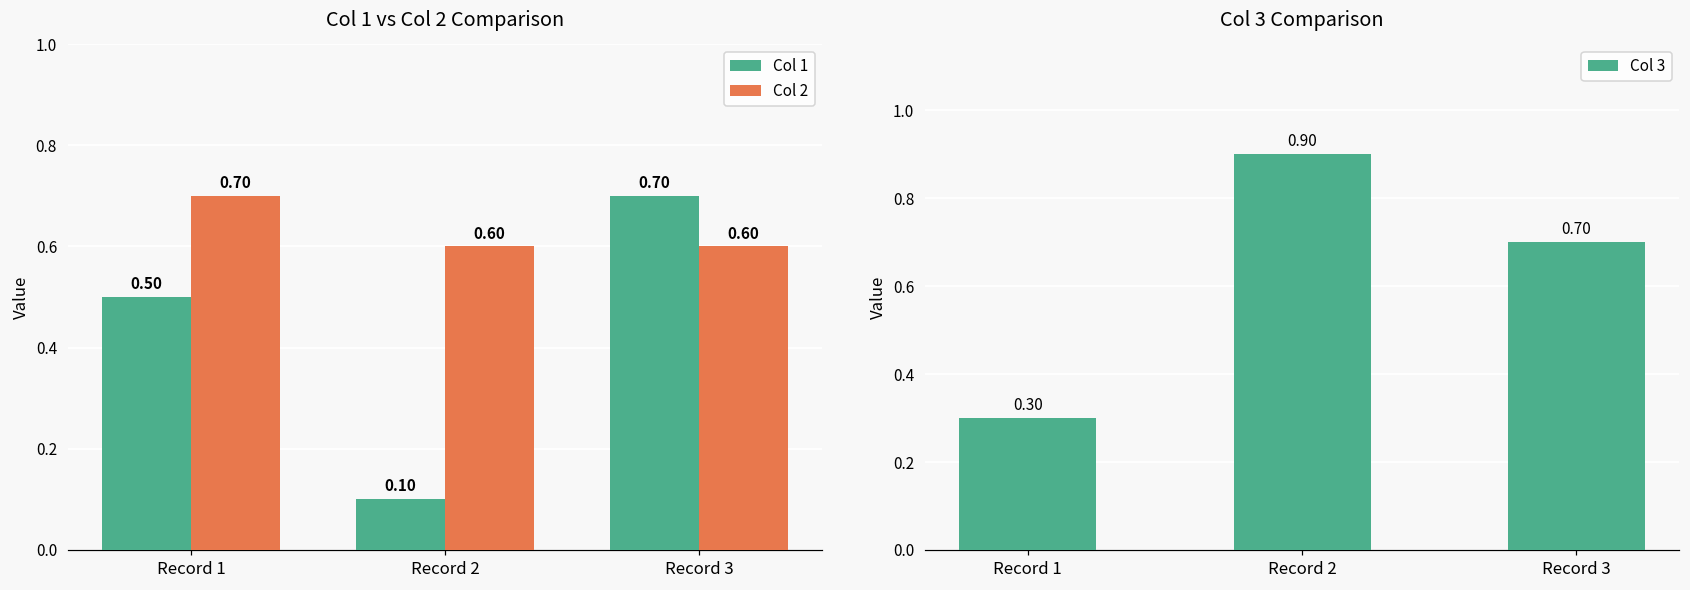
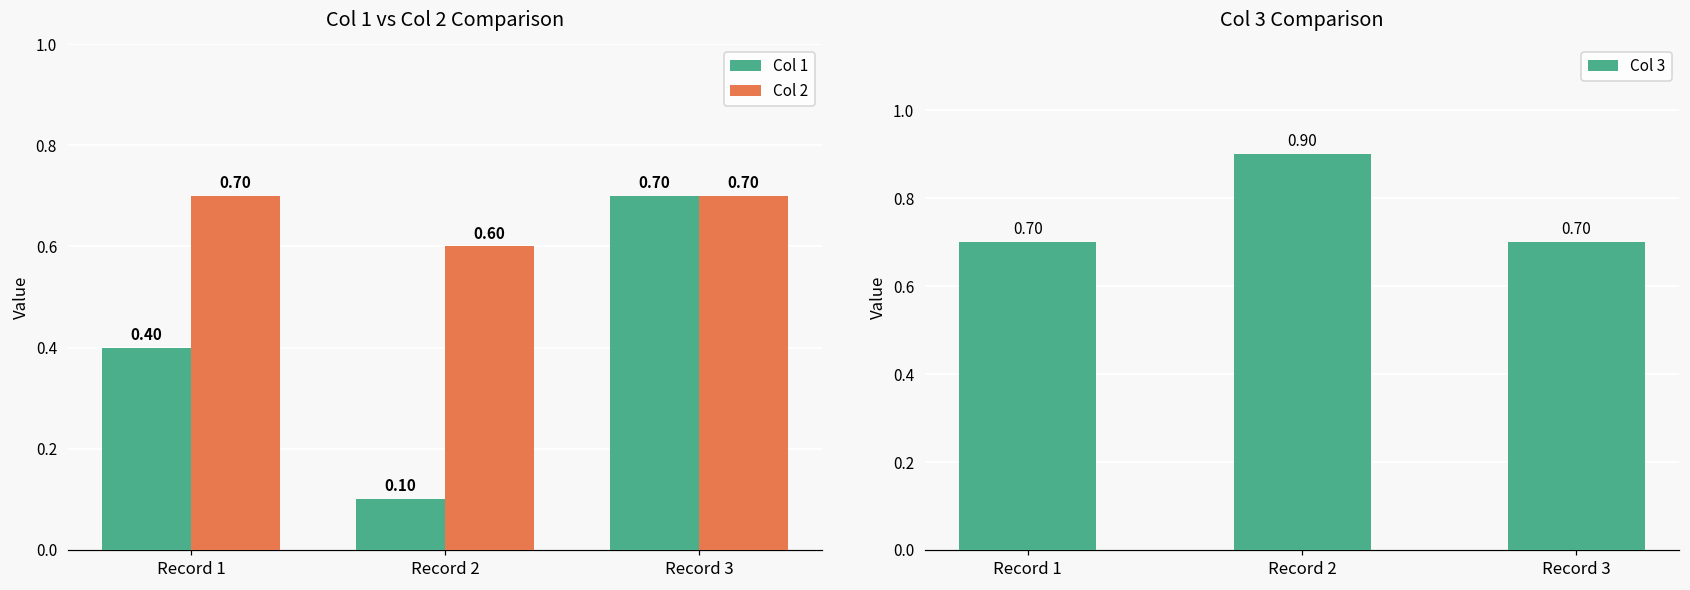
  {
    "Col 1 vs Col 2 Comparison": {
      "Col 1": {
-       "Record 1": 0.50,
+       "Record 1": 0.40,
        "Record 2": 0.10,
        "Record 3": 0.70
      },
      "Col 2": {
        "Record 1": 0.70,
        "Record 2": 0.60,
-       "Record 3": 0.60
+       "Record 3": 0.70
      }
    },
    "Col 3 Comparison": {
-     "Record 1": 0.30,
+     "Record 1": 0.70,
      "Record 2": 0.90,
      "Record 3": 0.70
    }
  }
